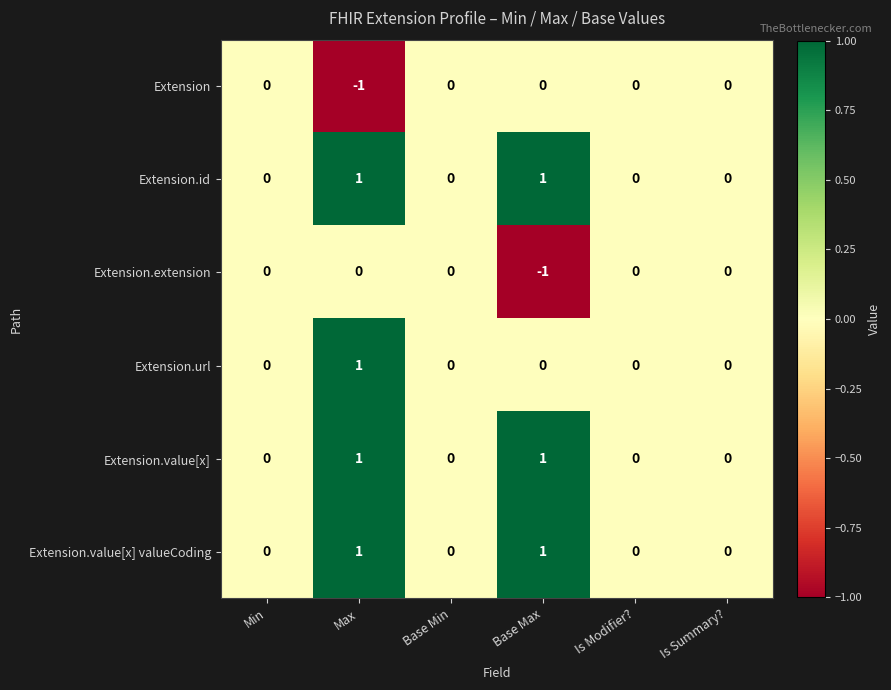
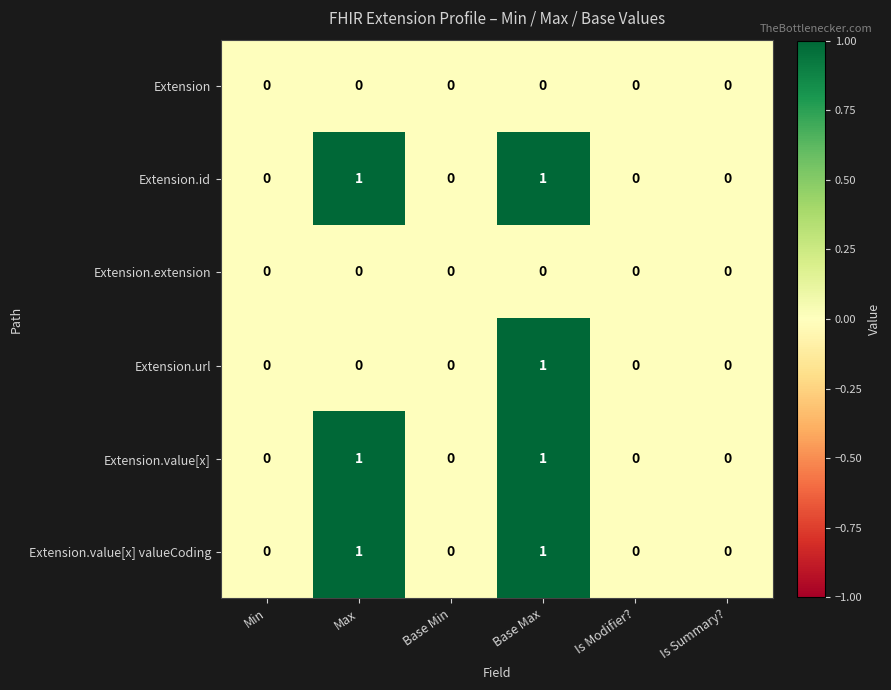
  {
    "Extension": {
      "Min": 0,
-     "Max": -1,
+     "Max": 0,
      "Base Min": 0,
      "Base Max": 0,
      "Is Modifier?": 0,
      "Is Summary?": 0
    },
    "Extension.id": {
      "Min": 0,
      "Max": 1,
      "Base Min": 0,
      "Base Max": 1,
      "Is Modifier?": 0,
      "Is Summary?": 0
    },
    "Extension.extension": {
      "Min": 0,
      "Max": 0,
      "Base Min": 0,
-     "Base Max": -1,
+     "Base Max": 0,
      "Is Modifier?": 0,
      "Is Summary?": 0
    },
    "Extension.url": {
      "Min": 0,
-     "Max": 1,
+     "Max": 0,
      "Base Min": 0,
-     "Base Max": 0,
+     "Base Max": 1,
      "Is Modifier?": 0,
      "Is Summary?": 0
    },
    "Extension.value[x]": {
      "Min": 0,
      "Max": 1,
      "Base Min": 0,
      "Base Max": 1,
      "Is Modifier?": 0,
      "Is Summary?": 0
    },
    "Extension.value[x] valueCoding": {
      "Min": 0,
      "Max": 1,
      "Base Min": 0,
      "Base Max": 1,
      "Is Modifier?": 0,
      "Is Summary?": 0
    }
  }
